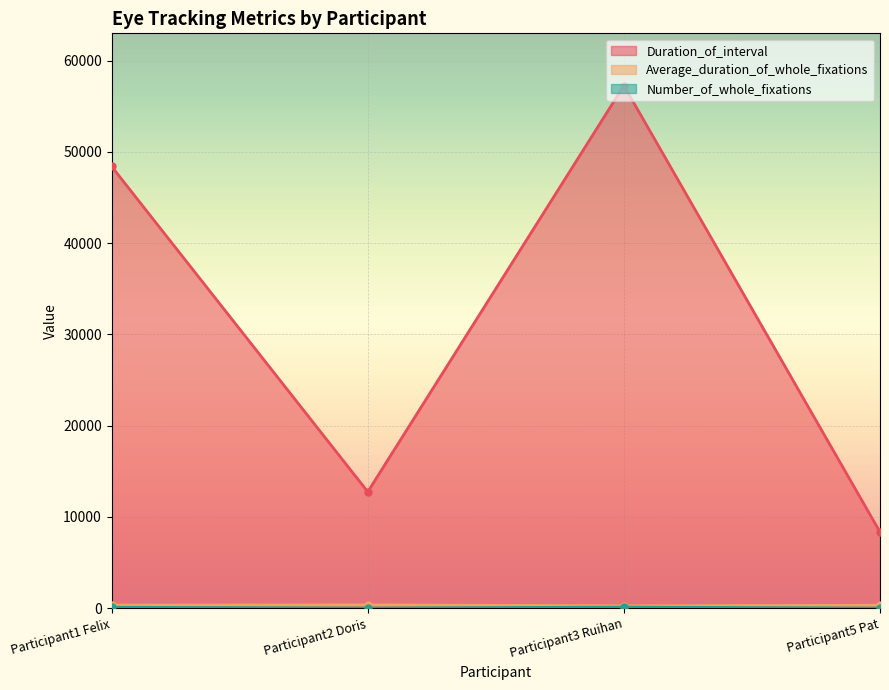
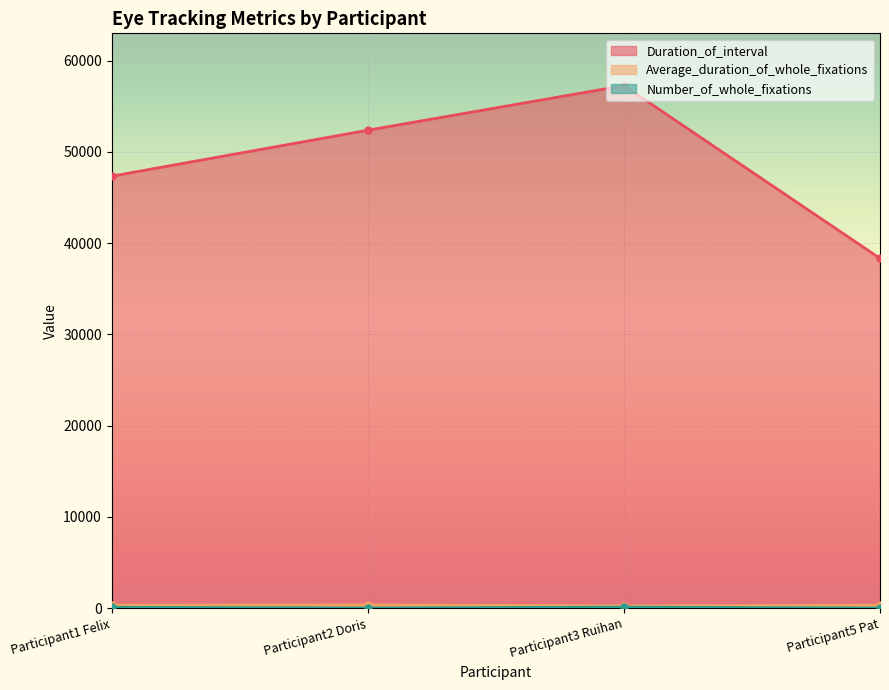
  {
    "Duration_of_interval": {
-     "Participant1 Felix": 48000,
-     "Participant2 Doris": 13000,
-     "Participant5 Pat": 8000
+     "Participant1 Felix": 47000,
+     "Participant2 Doris": 52000,
+     "Participant5 Pat": 38000
    },
    "Average_duration_of_whole_fixations": {
      "Participant2 Doris": 0,
      "Participant5 Pat": 0
    },
    "Number_of_whole_fixations": {
      "Participant2 Doris": 0,
      "Participant5 Pat": 0
    }
  }
